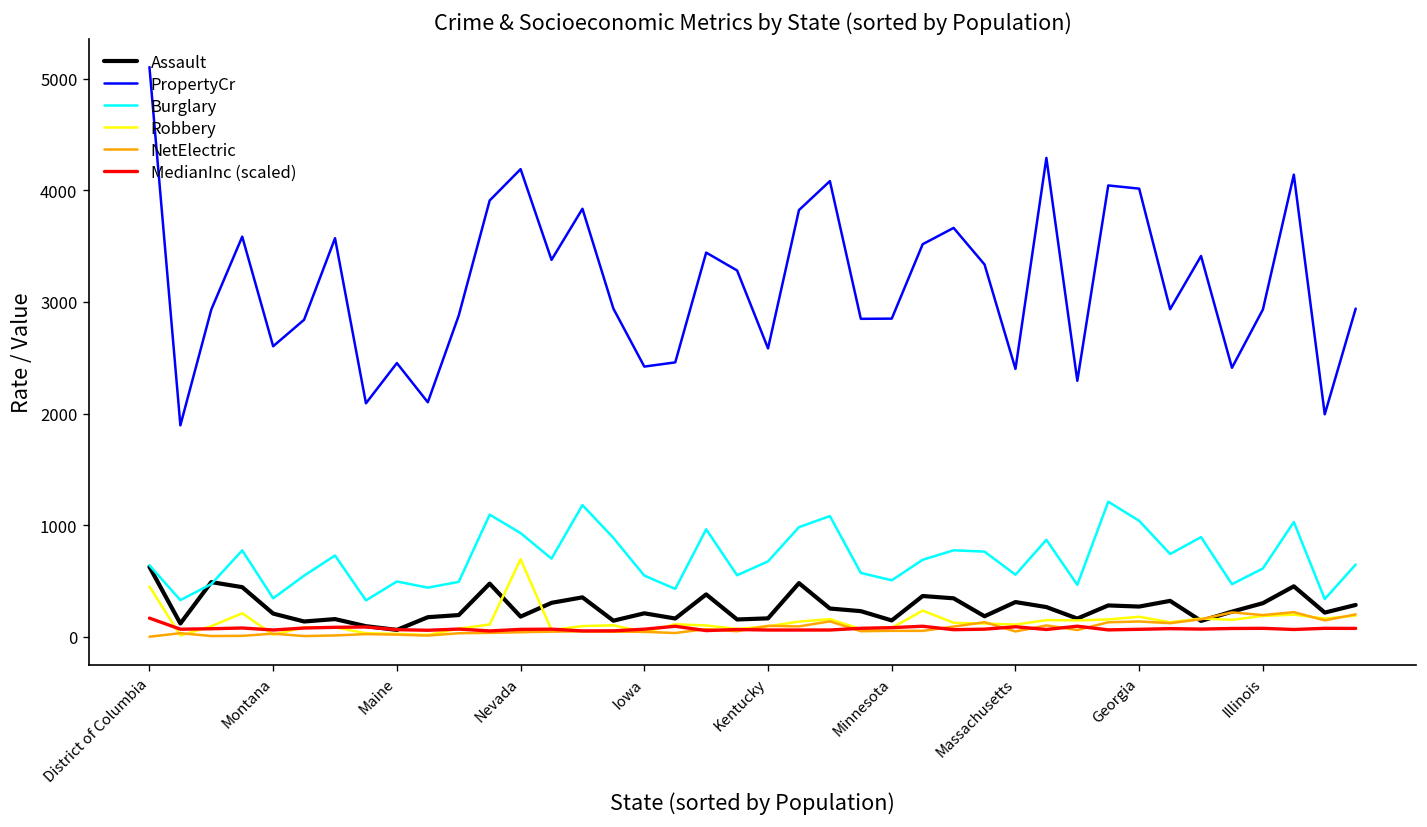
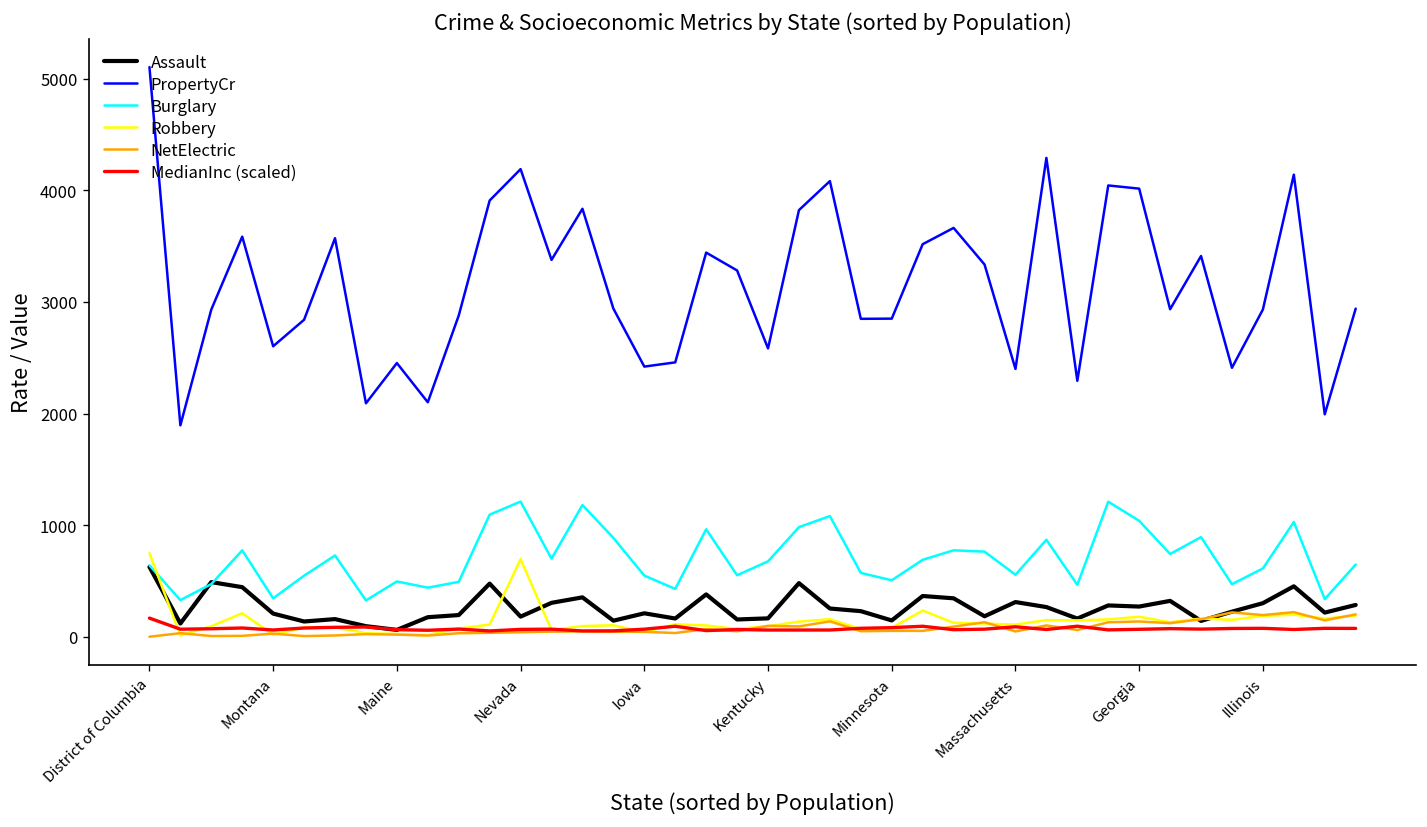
  {
    "Assault": {
      "Nevada": 200
    },
    "PropertyCr": {
      "District of Columbia": 5100,
      "Nevada": 4200
    },
    "Burglary": {
-     "Nevada": 900
+     "Nevada": 1200
    },
    "Robbery": {
-     "District of Columbia": 500,
+     "District of Columbia": 700,
      "Nevada": 700
    },
    "NetElectric": {
      "District of Columbia": 0
    },
    "MedianInc (scaled)": {
      "District of Columbia": 200
    }
  }
